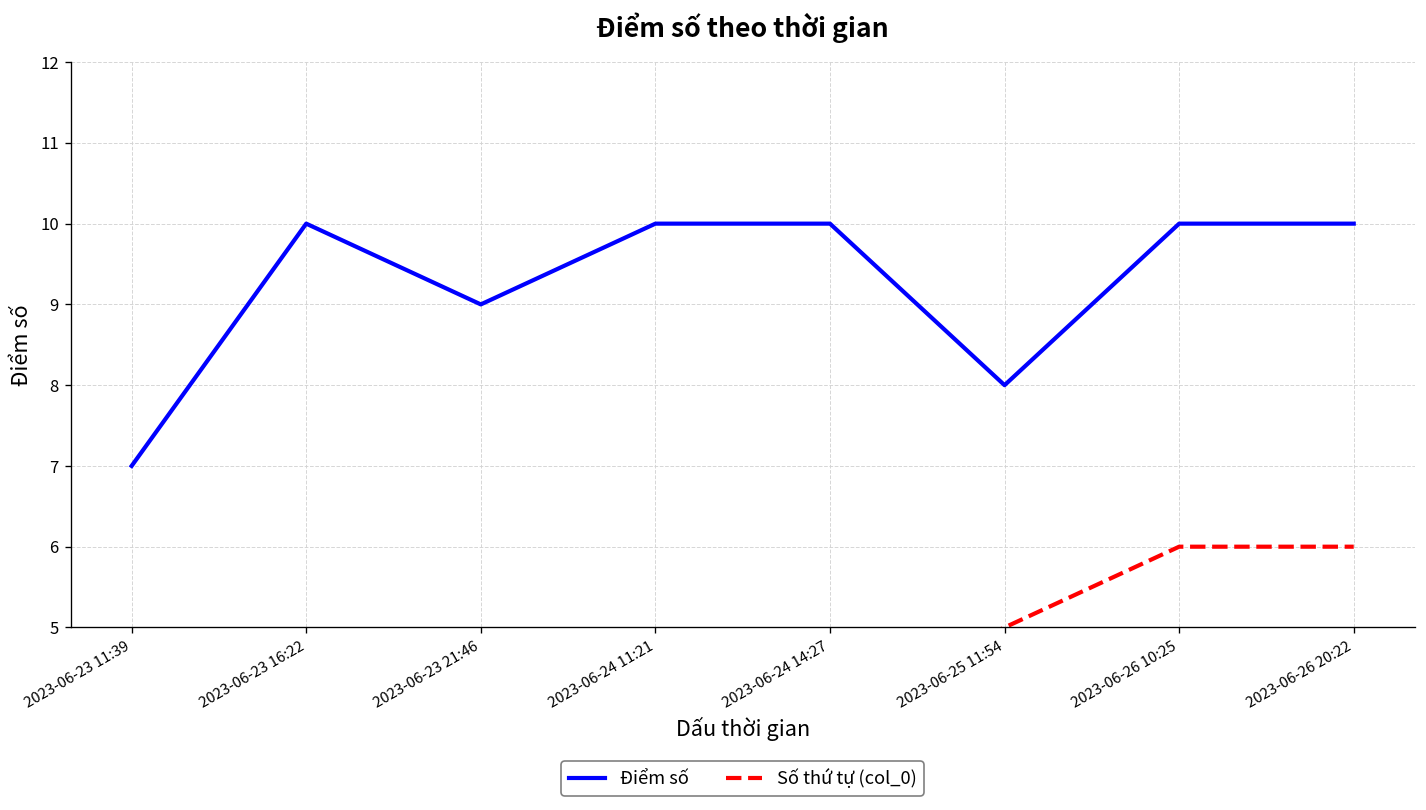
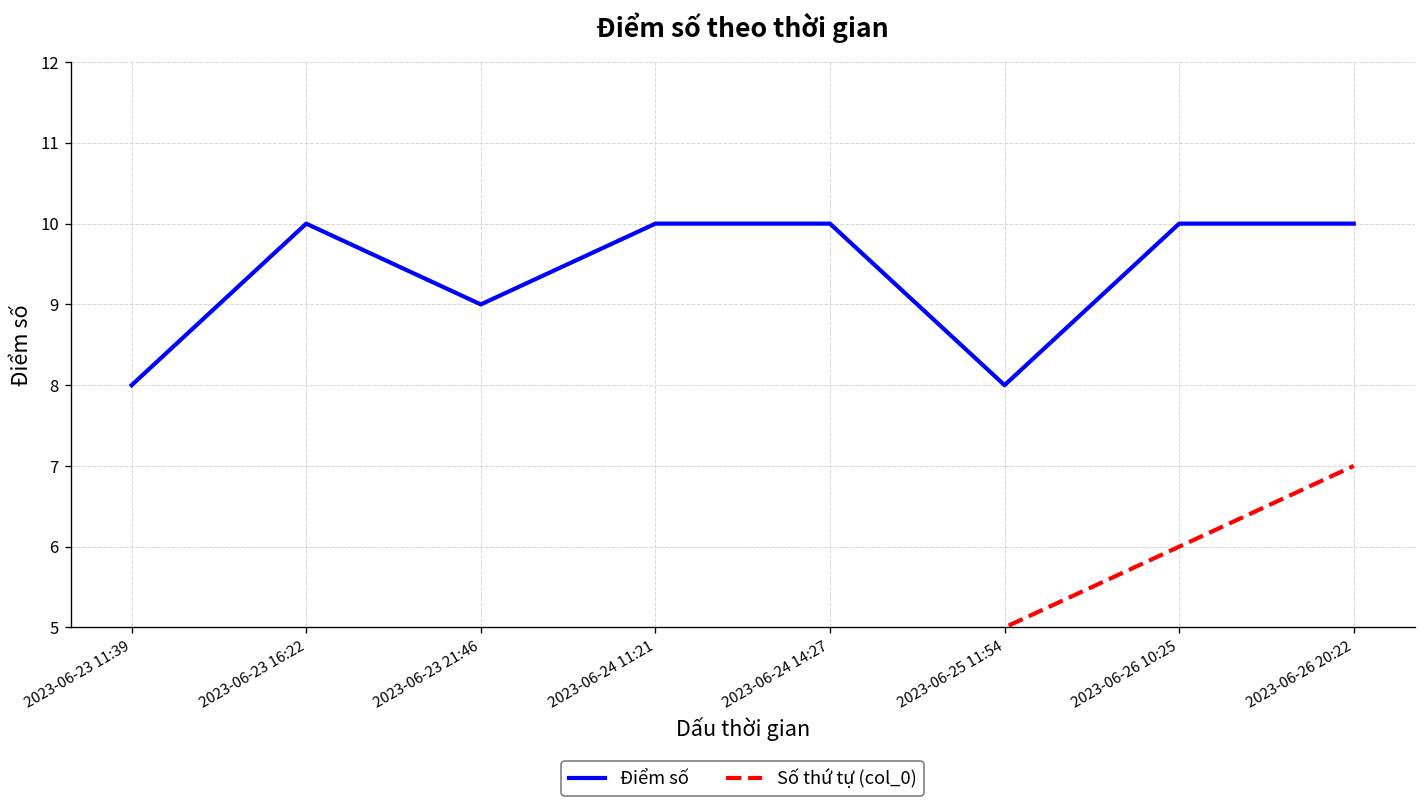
  {
    "Điểm số": {
-     "2023-06-23 11:39": 7,
+     "2023-06-23 11:39": 8,
      "2023-06-23 16:22": 10,
      "2023-06-23 21:46": 9,
      "2023-06-24 11:21": 10,
      "2023-06-24 14:27": 10,
      "2023-06-25 11:54": 8,
      "2023-06-26 10:25": 10,
      "2023-06-26 20:22": 10
    },
    "Số thứ tự (col_0)": {
      "2023-06-25 11:54": 5,
      "2023-06-26 10:25": 6,
-     "2023-06-26 20:22": 6
+     "2023-06-26 20:22": 7
    }
  }
